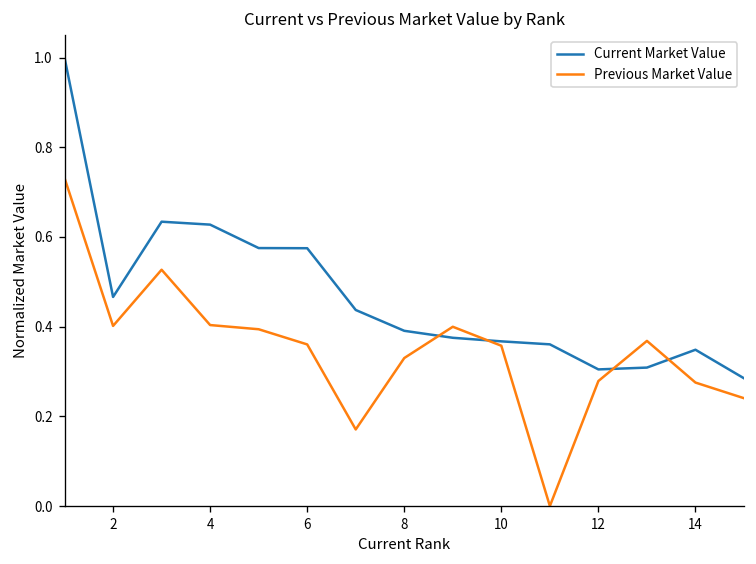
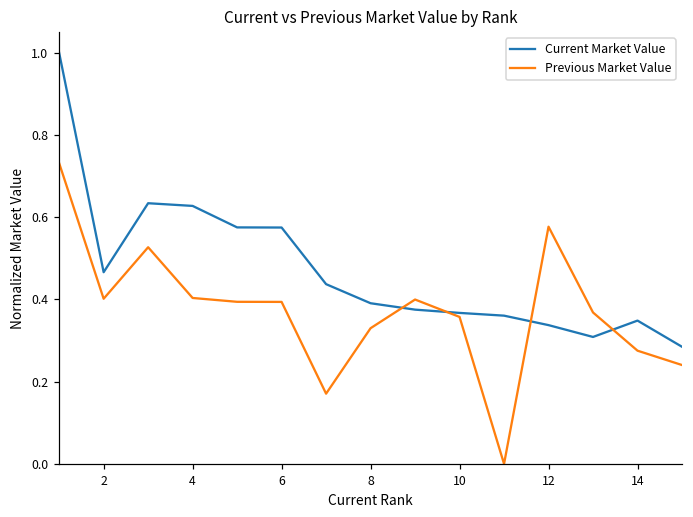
  {
    "Current Market Value": {
      "2": 0.47,
      "4": 0.63,
      "6": 0.57,
      "8": 0.39,
      "10": 0.37,
-     "12": 0.30,
+     "12": 0.34,
      "14": 0.35
    },
    "Previous Market Value": {
      "2": 0.40,
      "4": 0.40,
-     "6": 0.36,
+     "6": 0.39,
      "8": 0.33,
      "10": 0.36,
-     "12": 0.28,
+     "12": 0.58,
      "14": 0.28
    }
  }
